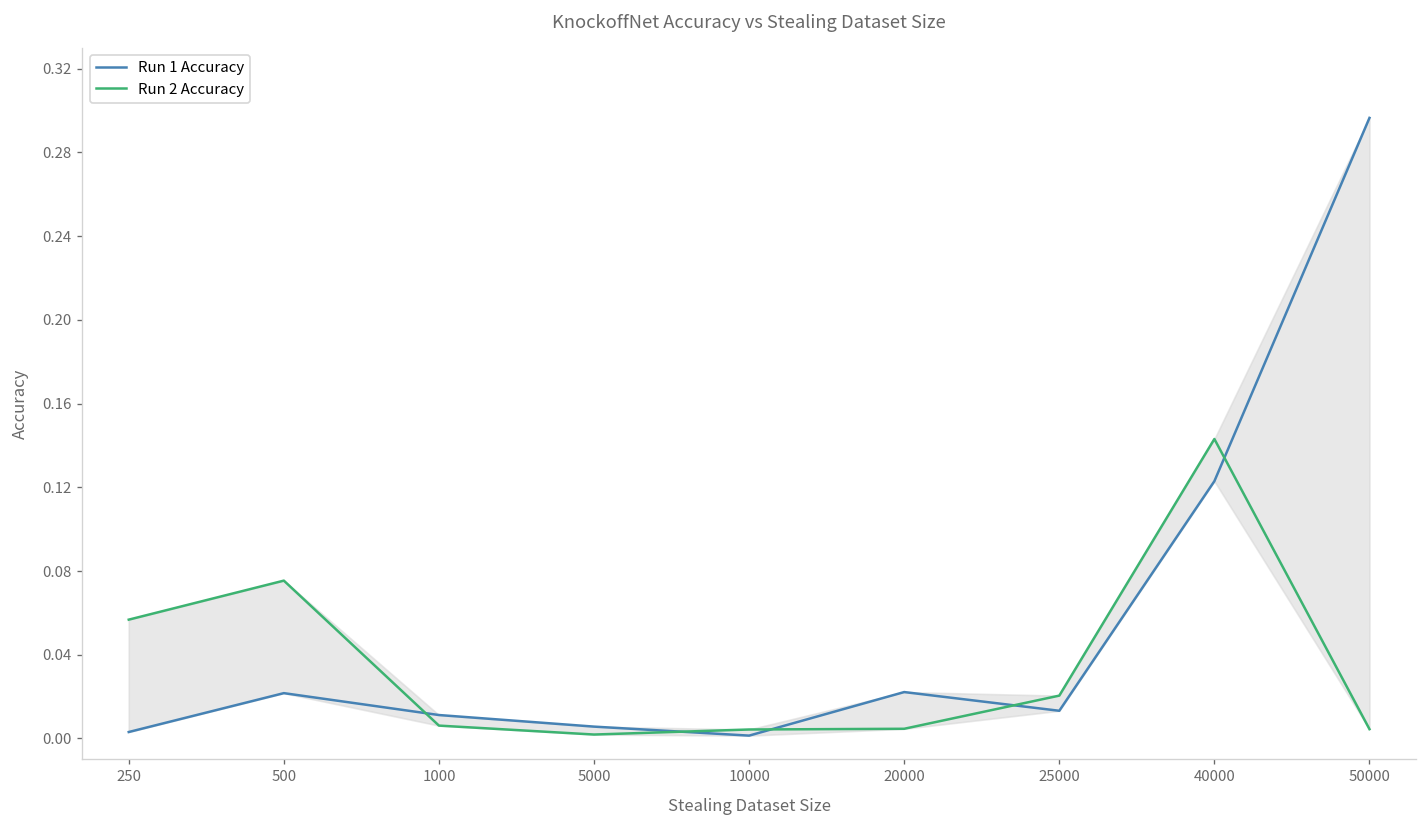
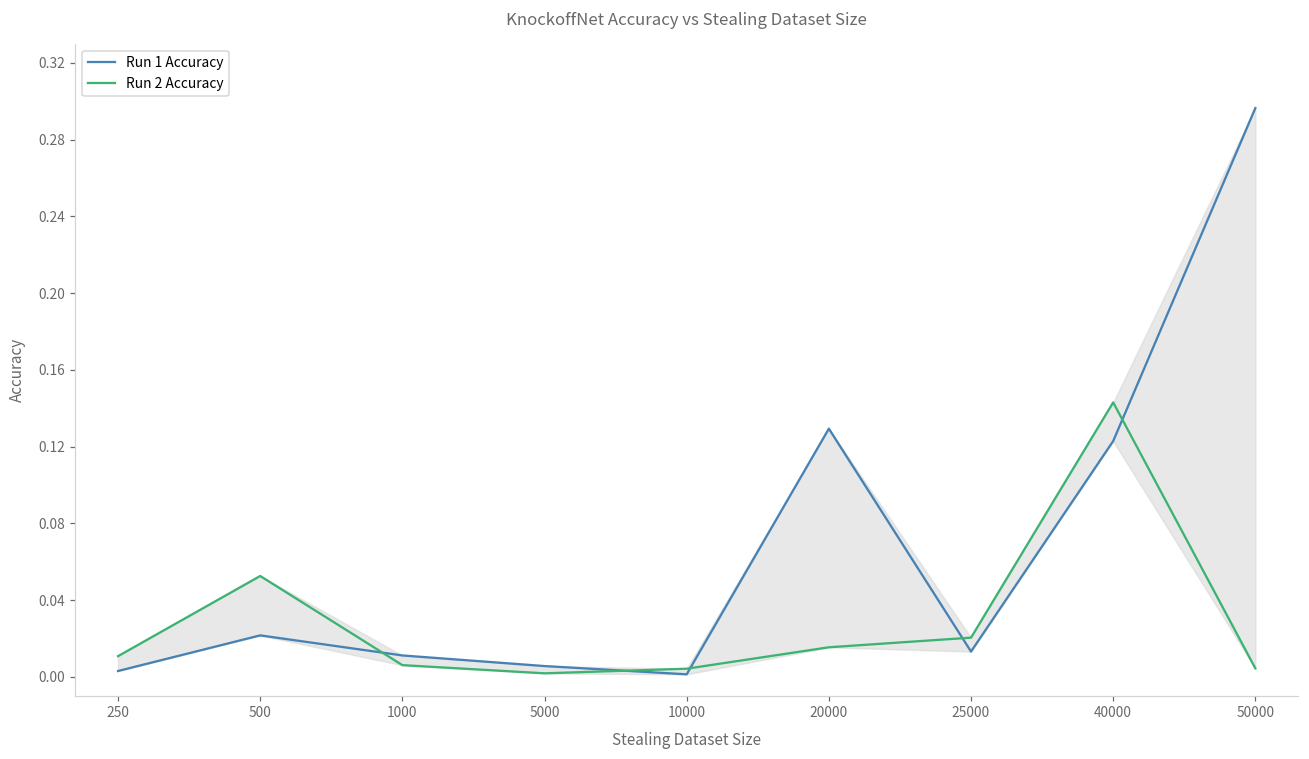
  {
    "Run 1 Accuracy": {
      "250": 0.003,
      "500": 0.022,
      "10000": 0.001,
-     "20000": 0.022,
+     "20000": 0.129,
      "25000": 0.013,
      "40000": 0.123
    },
    "Run 2 Accuracy": {
-     "250": 0.057,
-     "500": 0.075,
+     "250": 0.011,
+     "500": 0.053,
      "1000": 0.006,
      "5000": 0.002,
-     "20000": 0.005,
+     "20000": 0.015,
      "50000": 0.004
    }
  }
